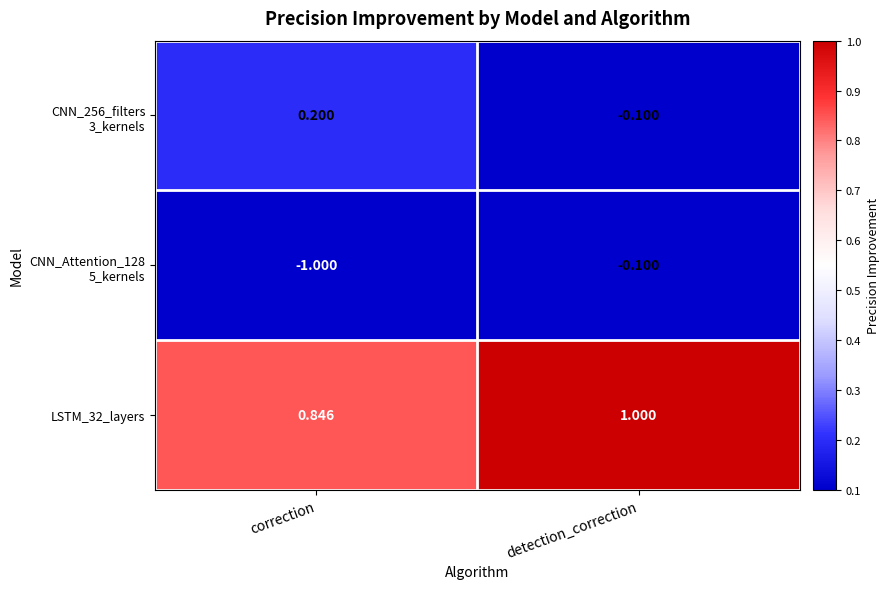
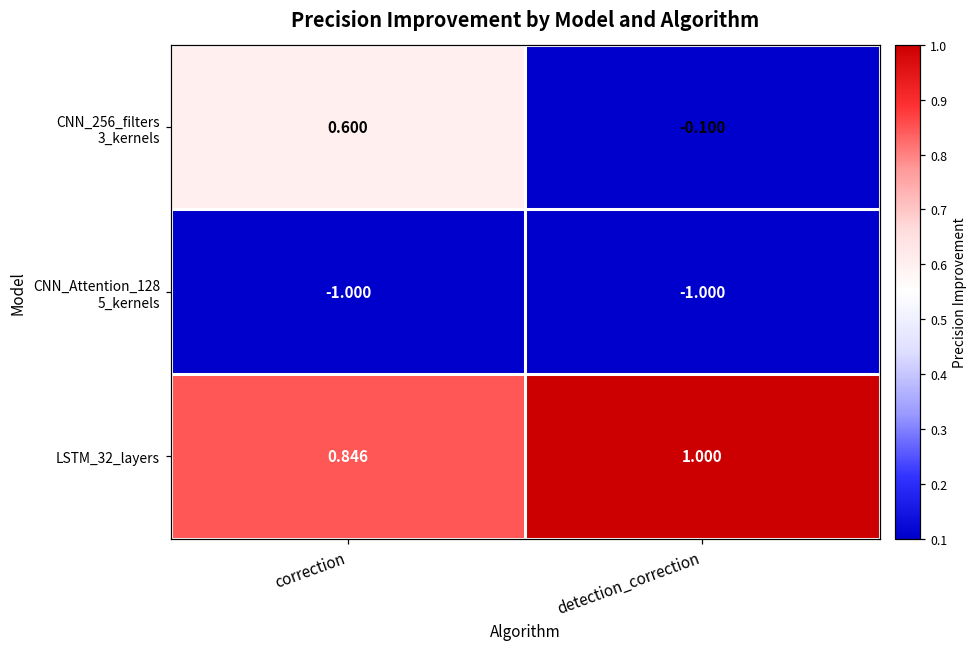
  {
    "CNN_256_filters 3_kernels": {
-     "correction": 0.200,
+     "correction": 0.600,
      "detection_correction": -0.100
    },
    "CNN_Attention_128 5_kernels": {
      "correction": -1.000,
-     "detection_correction": -0.100
+     "detection_correction": -1.000
    },
    "LSTM_32_layers": {
      "correction": 0.846,
      "detection_correction": 1.000
    }
  }
